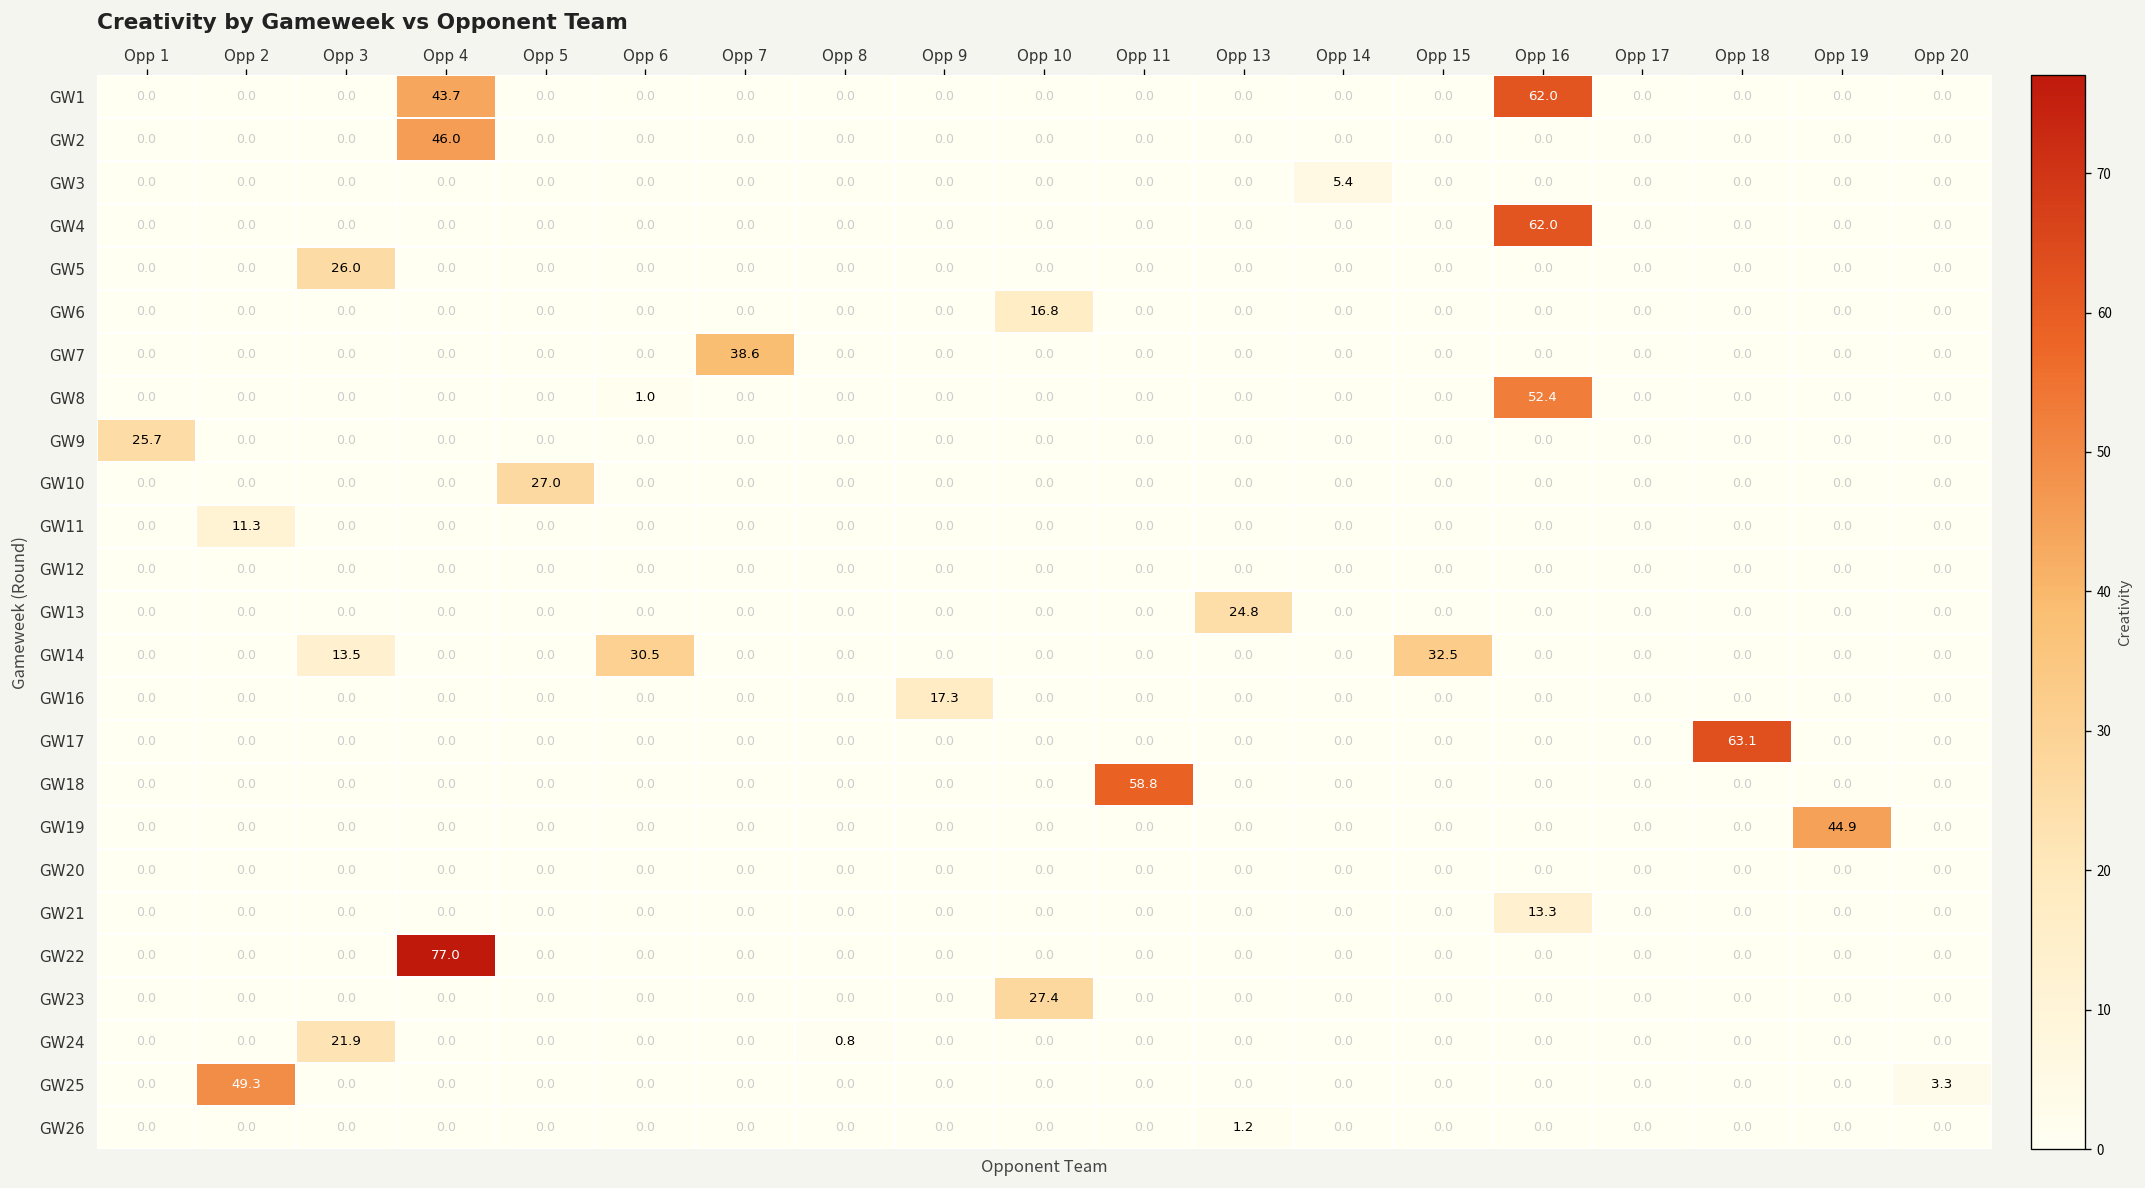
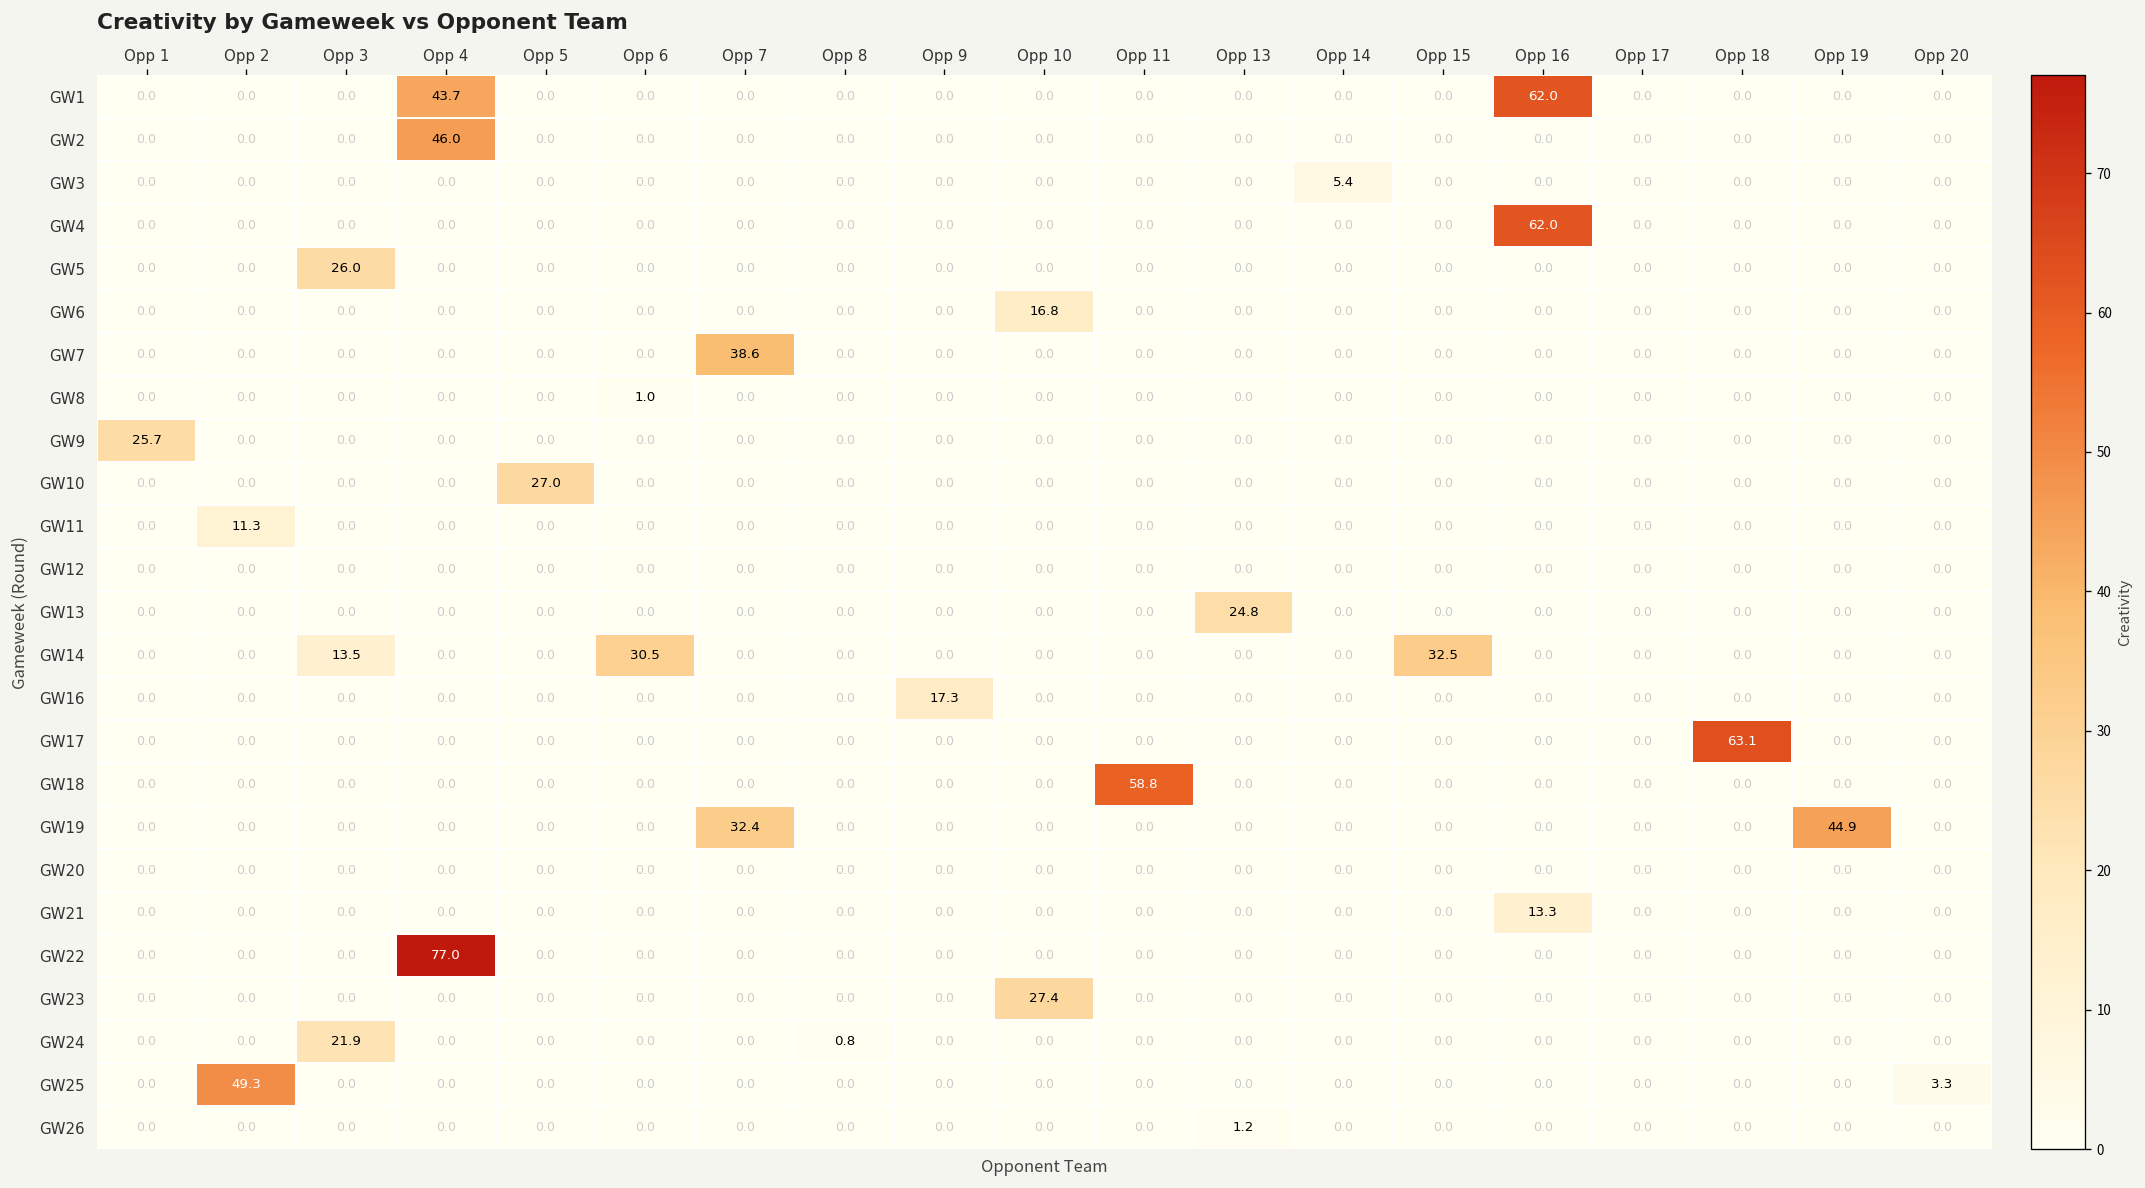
  {
    "GW8": {
      "Opp 1": 0.0,
      "Opp 2": 0.0,
      "Opp 3": 0.0,
      "Opp 4": 0.0,
      "Opp 5": 0.0,
      "Opp 6": 1.0,
      "Opp 7": 0.0,
      "Opp 8": 0.0,
      "Opp 9": 0.0,
      "Opp 10": 0.0,
      "Opp 11": 0.0,
      "Opp 13": 0.0,
      "Opp 14": 0.0,
      "Opp 15": 0.0,
-     "Opp 16": 52.4,
+     "Opp 16": 0.0,
      "Opp 17": 0.0,
      "Opp 18": 0.0,
      "Opp 19": 0.0,
      "Opp 20": 0.0
    },
    "GW19": {
      "Opp 1": 0.0,
      "Opp 2": 0.0,
      "Opp 3": 0.0,
      "Opp 4": 0.0,
      "Opp 5": 0.0,
      "Opp 6": 0.0,
-     "Opp 7": 0.0,
+     "Opp 7": 32.4,
      "Opp 8": 0.0,
      "Opp 9": 0.0,
      "Opp 10": 0.0,
      "Opp 11": 0.0,
      "Opp 13": 0.0,
      "Opp 14": 0.0,
      "Opp 15": 0.0,
      "Opp 16": 0.0,
      "Opp 17": 0.0,
      "Opp 18": 0.0,
      "Opp 19": 44.9,
      "Opp 20": 0.0
    }
  }
